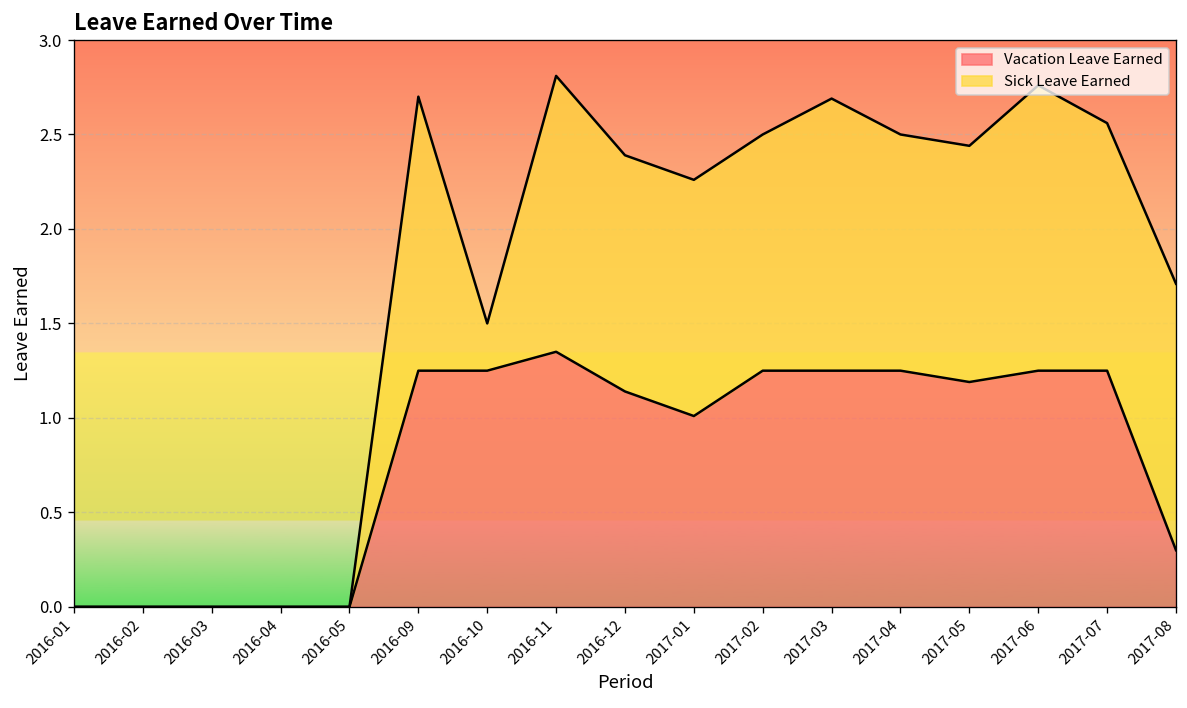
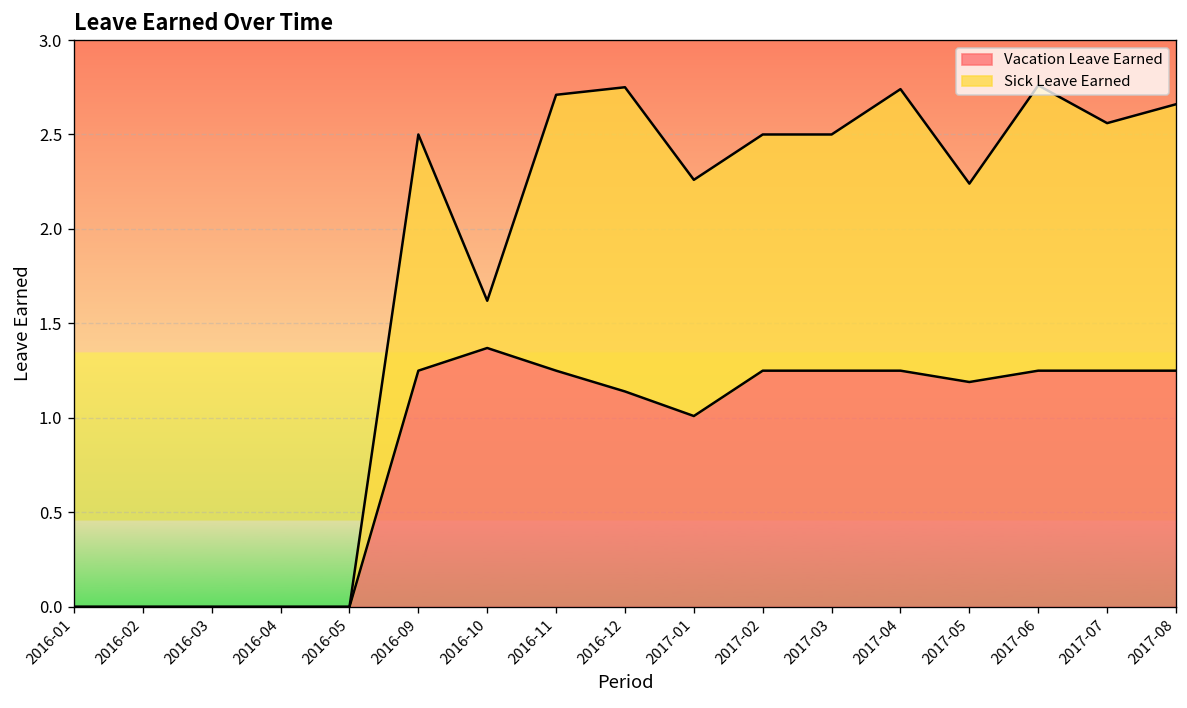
  {
    "Vacation Leave Earned": {
      "2016-09": 1.25,
-     "2016-10": 1.25,
-     "2016-11": 1.35,
+     "2016-10": 1.37,
+     "2016-11": 1.25,
      "2016-12": 1.14,
      "2017-01": 1.01,
      "2017-02": 1.25,
      "2017-03": 1.25,
      "2017-04": 1.25,
      "2017-05": 1.19,
      "2017-06": 1.25,
      "2017-07": 1.25,
-     "2017-08": 0.30
+     "2017-08": 1.25
    },
    "Sick Leave Earned": {
-     "2016-09": 1.45,
+     "2016-09": 1.25,
      "2016-10": 0.25,
      "2016-11": 1.46,
-     "2016-12": 1.25,
+     "2016-12": 1.61,
      "2017-01": 1.25,
      "2017-02": 1.25,
-     "2017-03": 1.44,
-     "2017-04": 1.25,
-     "2017-05": 1.25,
+     "2017-03": 1.25,
+     "2017-04": 1.49,
+     "2017-05": 1.05,
      "2017-07": 1.31,
      "2017-08": 1.41
    }
  }
